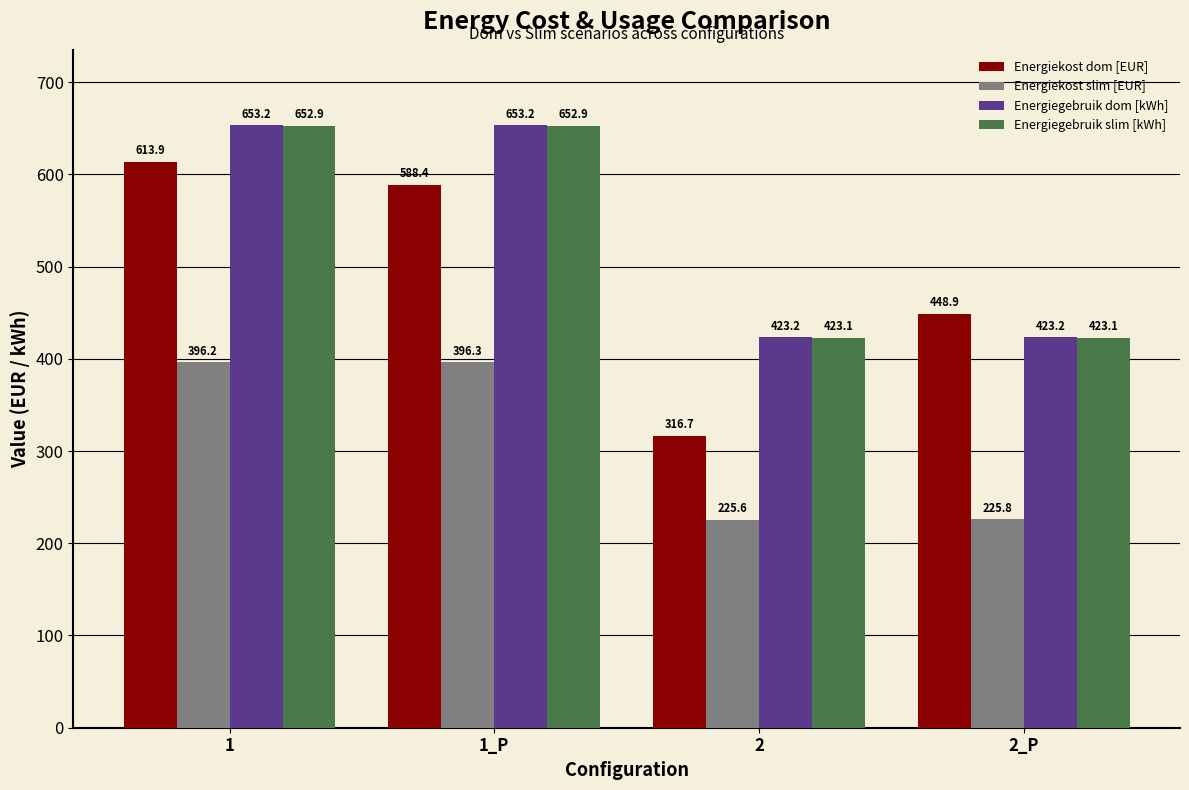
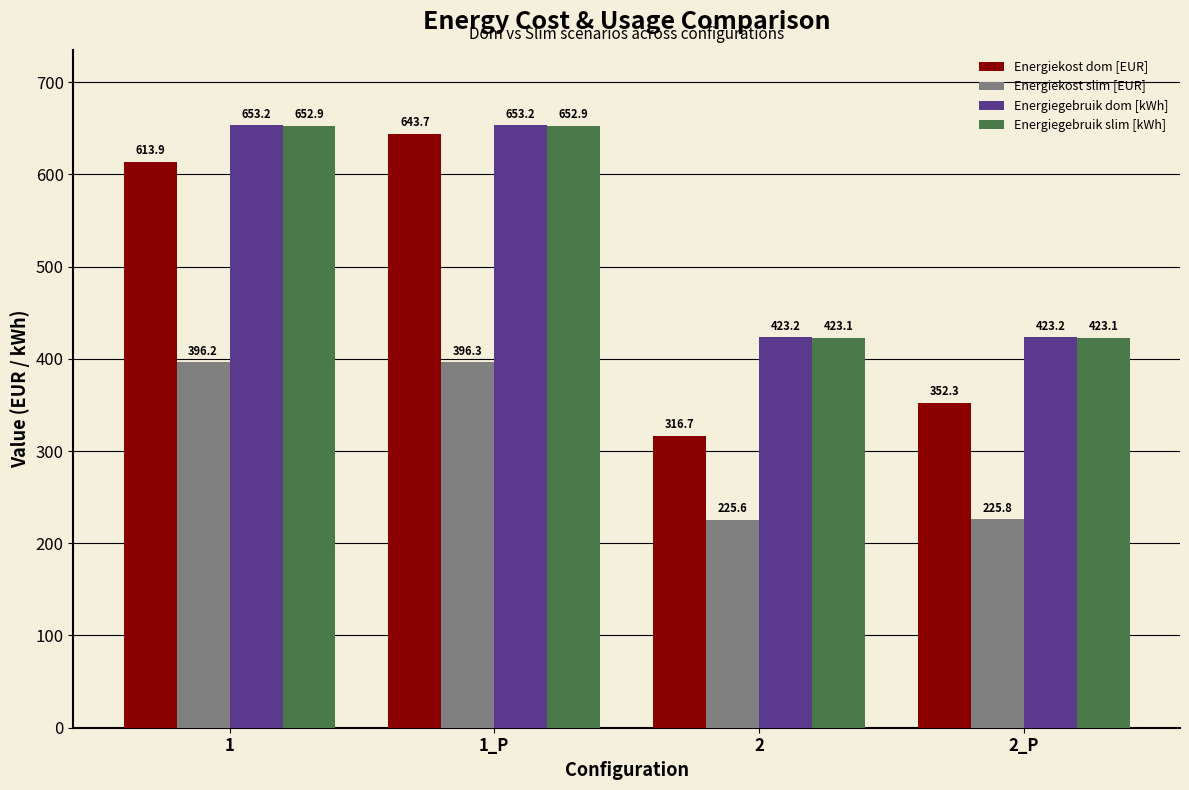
  {
    "Energiekost dom [EUR]": {
      "1": 613.9,
-     "1_P": 588.4,
+     "1_P": 643.7,
      "2": 316.7,
-     "2_P": 448.9
+     "2_P": 352.3
    },
    "Energiekost slim [EUR]": {
      "1": 396.2,
      "1_P": 396.3,
      "2": 225.6,
      "2_P": 225.8
    },
    "Energiegebruik dom [kWh]": {
      "1": 653.2,
      "1_P": 653.2,
      "2": 423.2,
      "2_P": 423.2
    },
    "Energiegebruik slim [kWh]": {
      "1": 652.9,
      "1_P": 652.9,
      "2": 423.1,
      "2_P": 423.1
    }
  }
